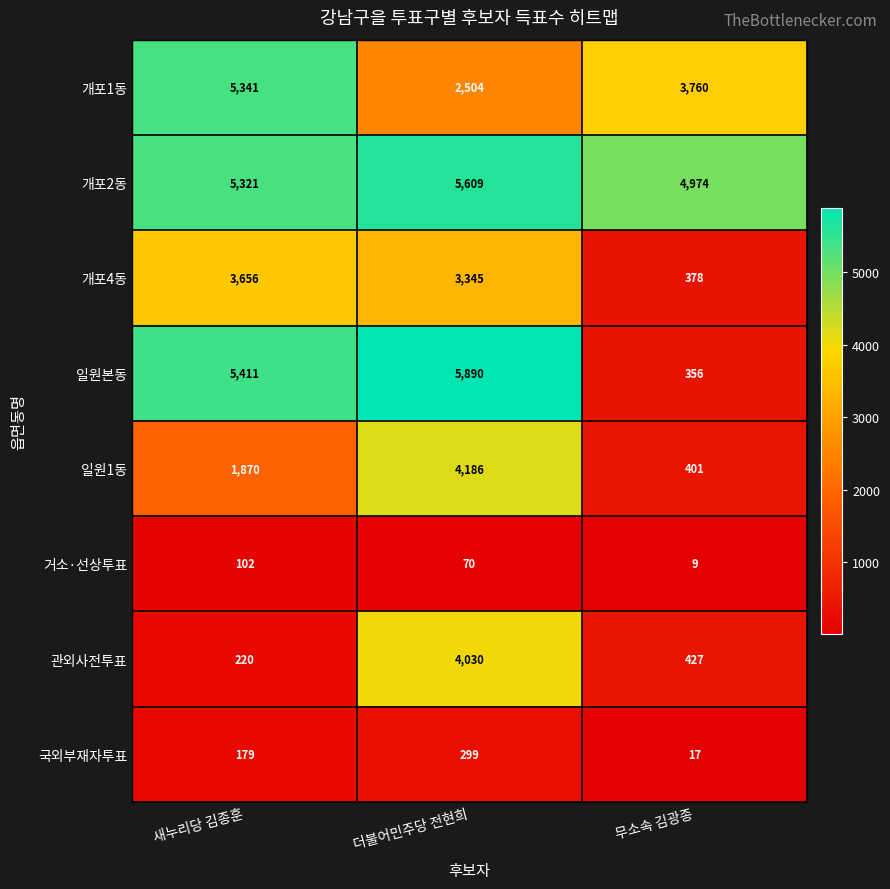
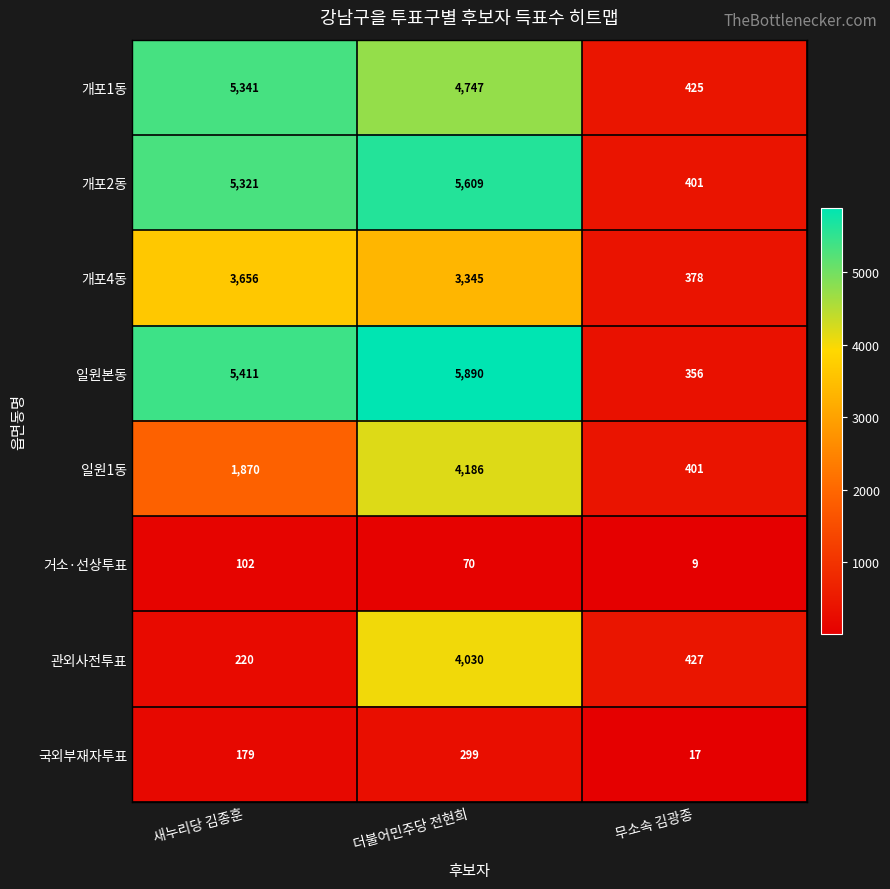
  {
    "개포1동": {
      "새누리당 김종훈": "5,341",
-     "더불어민주당 전현희": "2,504",
-     "무소속 김광종": "3,760"
+     "더불어민주당 전현희": "4,747",
+     "무소속 김광종": "425"
    },
    "개포2동": {
      "새누리당 김종훈": "5,321",
      "더불어민주당 전현희": "5,609",
-     "무소속 김광종": "4,974"
+     "무소속 김광종": "401"
    },
    "개포4동": {
      "새누리당 김종훈": "3,656",
      "더불어민주당 전현희": "3,345",
      "무소속 김광종": "378"
    },
    "일원본동": {
      "새누리당 김종훈": "5,411",
      "더불어민주당 전현희": "5,890",
      "무소속 김광종": "356"
    },
    "일원1동": {
      "새누리당 김종훈": "1,870",
      "더불어민주당 전현희": "4,186",
      "무소속 김광종": "401"
    },
    "거소·선상투표": {
      "새누리당 김종훈": "102",
      "더불어민주당 전현희": "70",
      "무소속 김광종": "9"
    },
    "관외사전투표": {
      "새누리당 김종훈": "220",
      "더불어민주당 전현희": "4,030",
      "무소속 김광종": "427"
    },
    "국외부재자투표": {
      "새누리당 김종훈": "179",
      "더불어민주당 전현희": "299",
      "무소속 김광종": "17"
    }
  }
